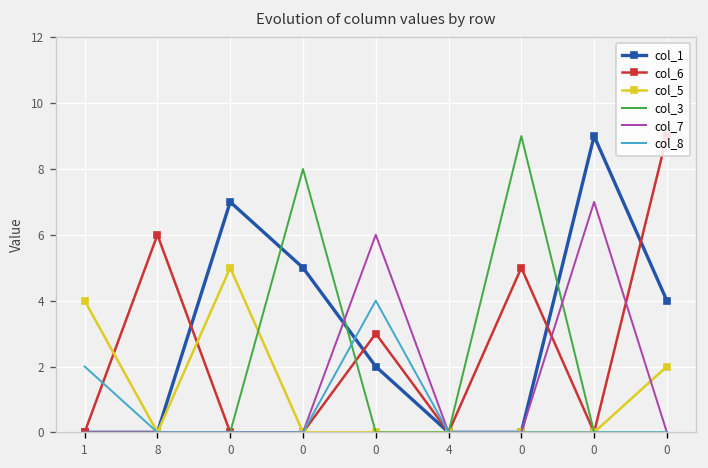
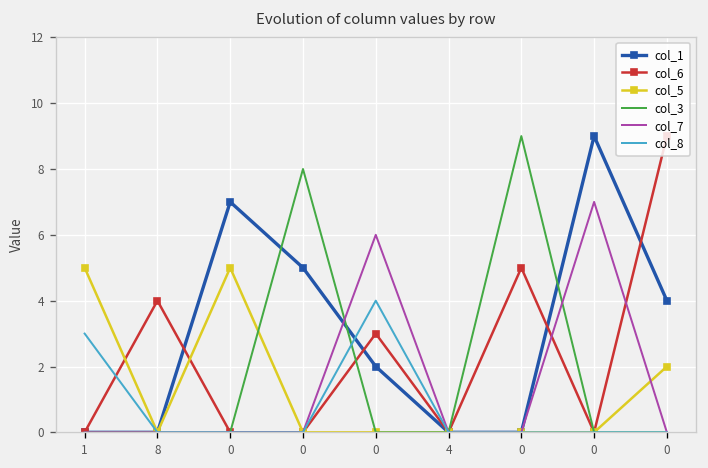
  {
    "col_6": {
-     "8": 6
+     "8": 4
    },
    "col_5": {
-     "1": 4
+     "1": 5
    },
    "col_8": {
-     "1": 2
+     "1": 3
    }
  }
